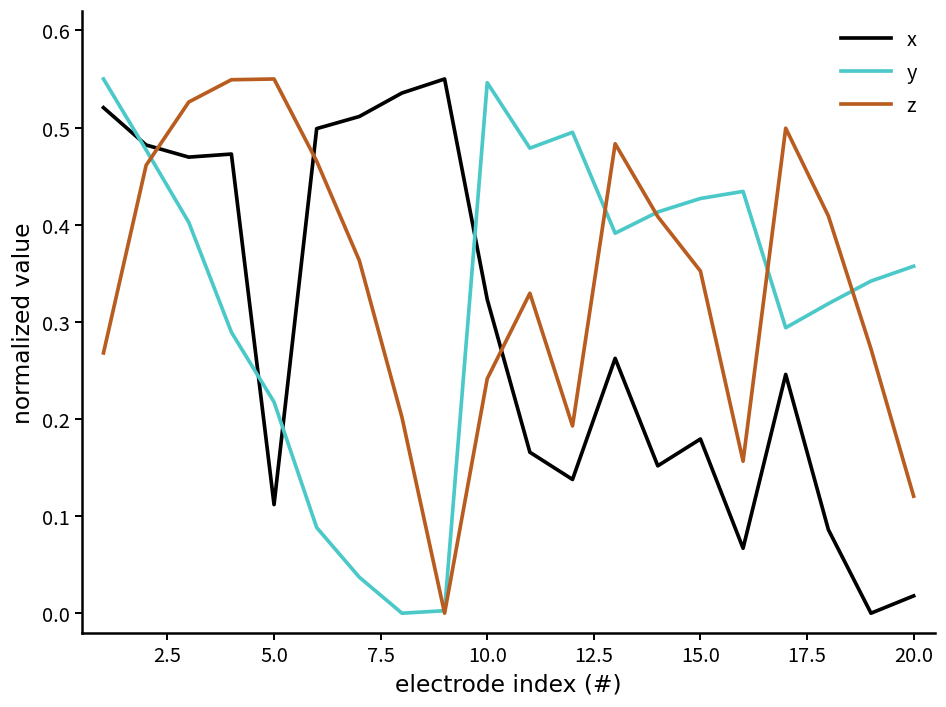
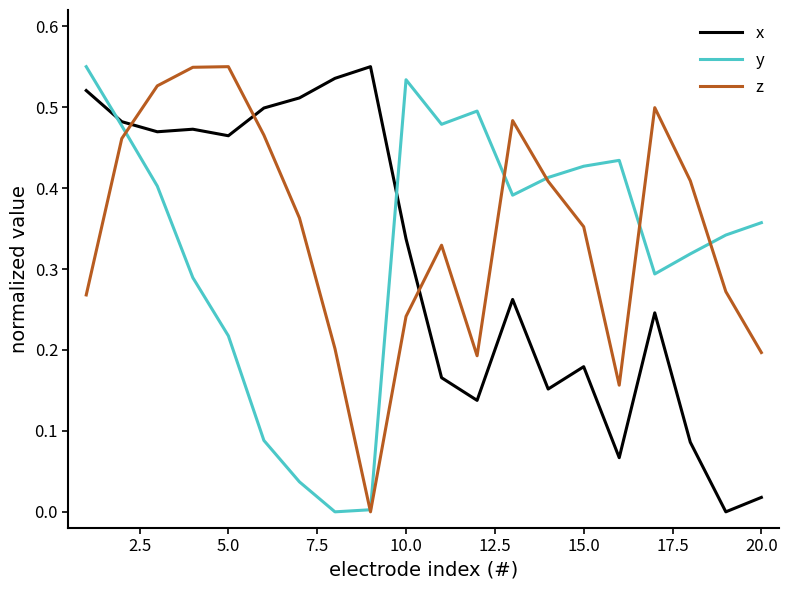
  {
    "x": {
-     "5.0": 0.11,
-     "10.0": 0.32,
+     "5.0": 0.46,
+     "10.0": 0.34,
      "15.0": 0.18,
      "20.0": 0.02
    },
    "y": {
      "5.0": 0.22,
-     "10.0": 0.55,
+     "10.0": 0.53,
      "15.0": 0.43,
      "20.0": 0.36
    },
    "z": {
      "5.0": 0.55,
      "10.0": 0.24,
      "15.0": 0.35,
-     "20.0": 0.12
+     "20.0": 0.20
    }
  }
